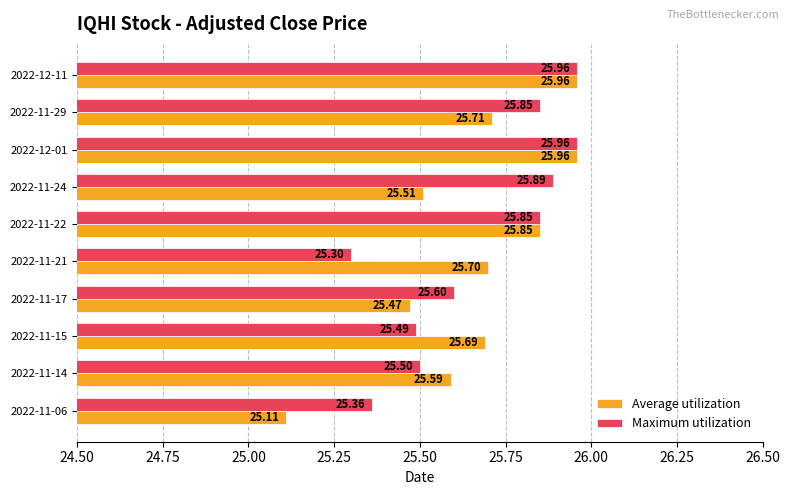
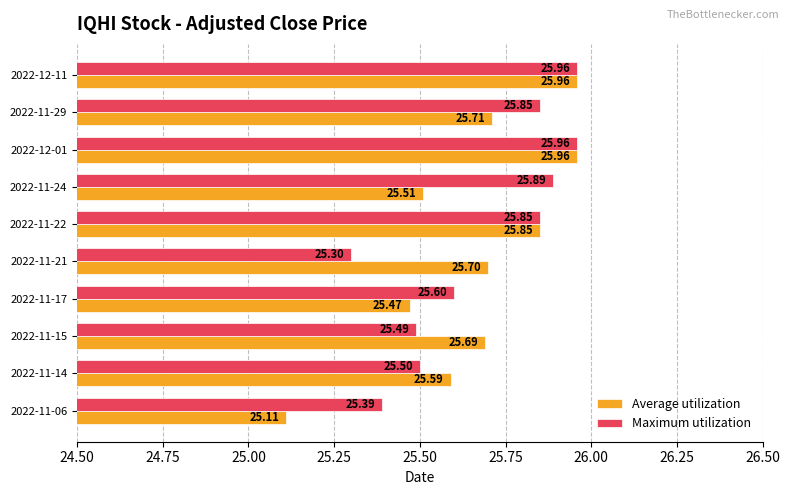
  {
    "Average utilization": {
      "2022-12-11": 25.96,
      "2022-11-29": 25.71,
      "2022-12-01": 25.96,
      "2022-11-24": 25.51,
      "2022-11-22": 25.85,
      "2022-11-21": 25.70,
      "2022-11-17": 25.47,
      "2022-11-15": 25.69,
      "2022-11-14": 25.59,
      "2022-11-06": 25.11
    },
    "Maximum utilization": {
      "2022-12-11": 25.96,
      "2022-11-29": 25.85,
      "2022-12-01": 25.96,
      "2022-11-24": 25.89,
      "2022-11-22": 25.85,
      "2022-11-21": 25.30,
      "2022-11-17": 25.60,
      "2022-11-15": 25.49,
      "2022-11-14": 25.50,
-     "2022-11-06": 25.36
+     "2022-11-06": 25.39
    }
  }
